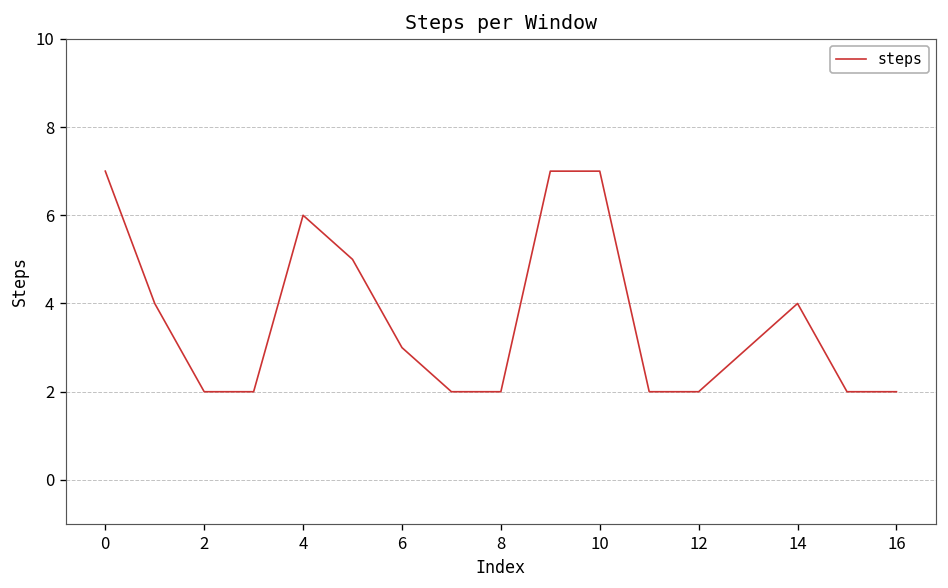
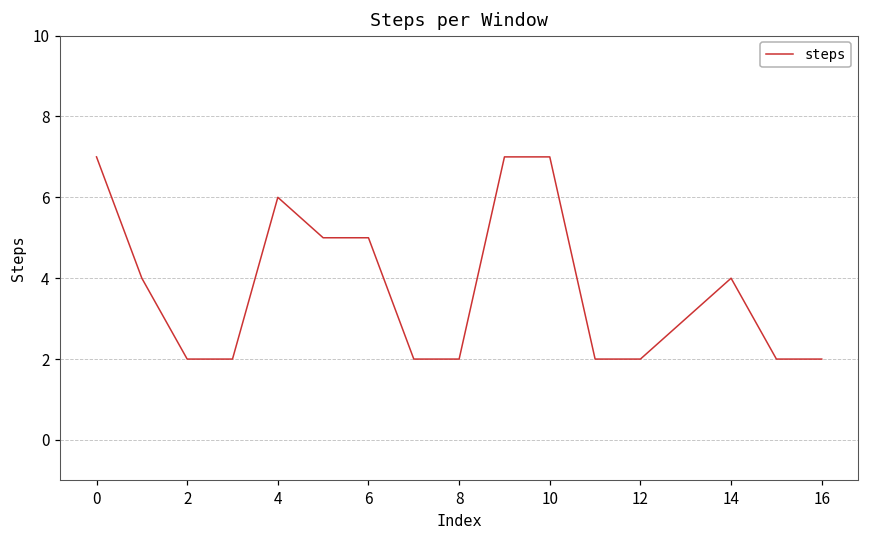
  {
    "0": 7,
    "2": 2,
    "4": 6,
-   "6": 3,
+   "6": 5,
    "8": 2,
    "10": 7,
    "12": 2,
    "14": 4,
    "16": 2
  }
